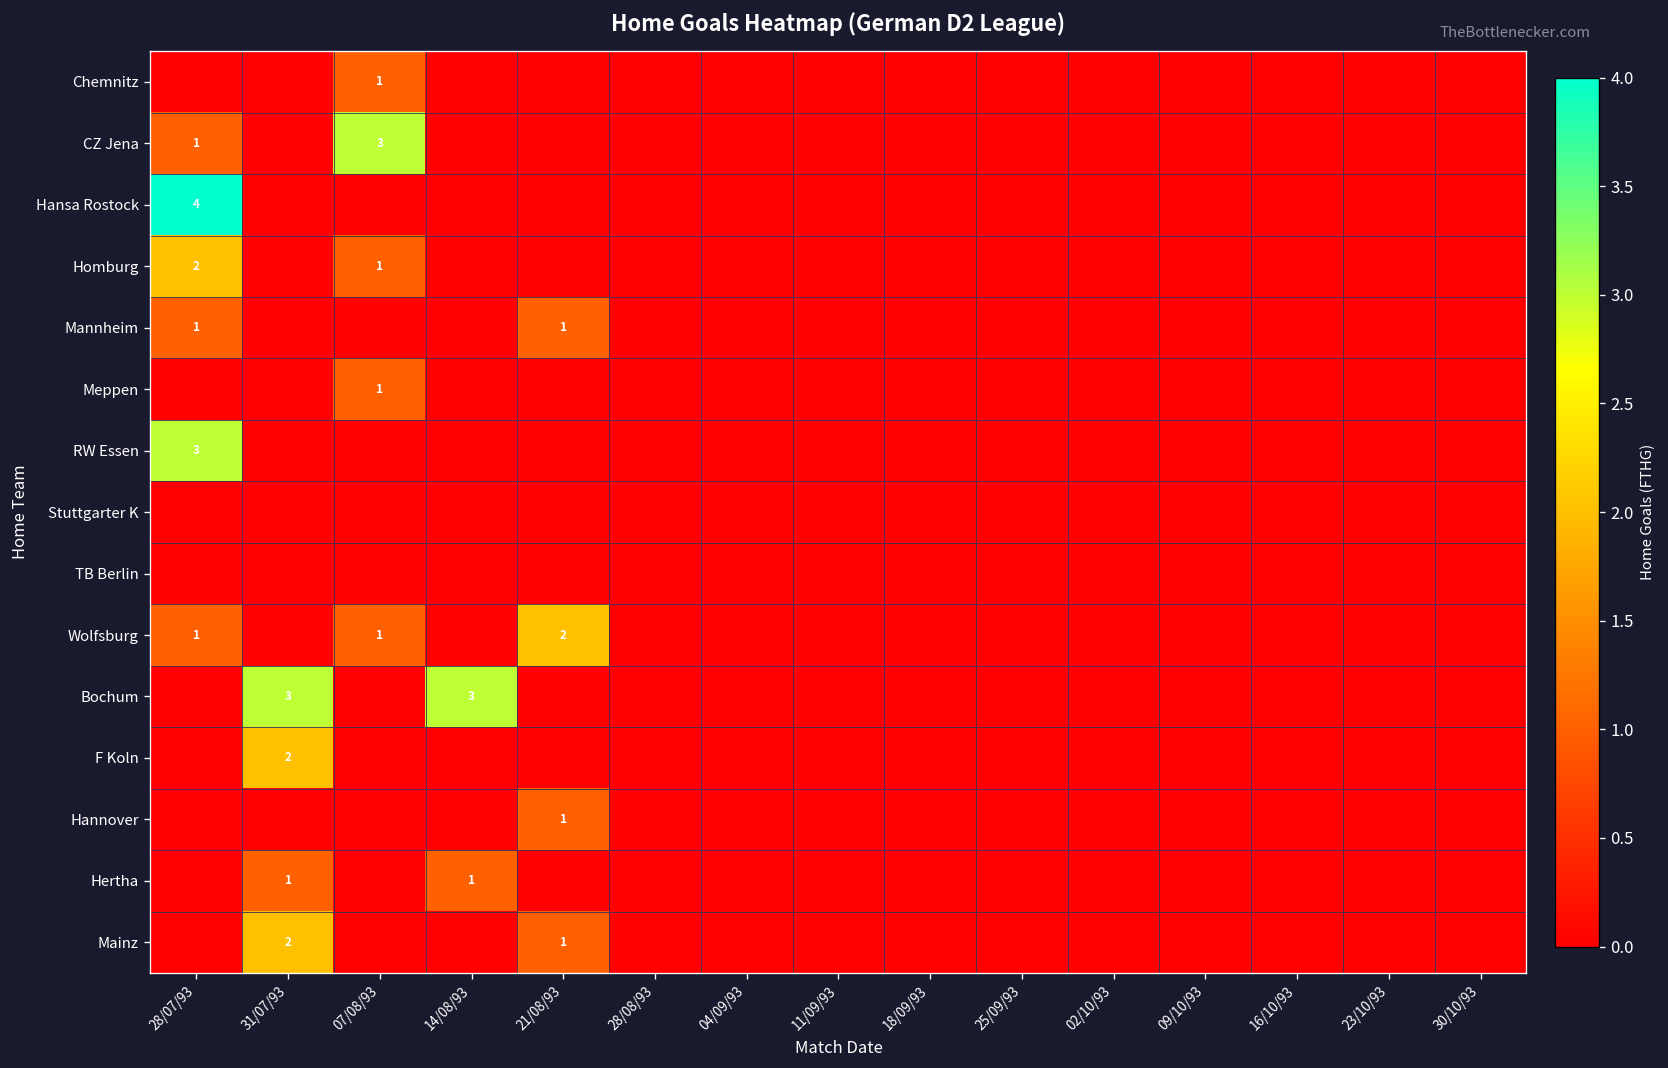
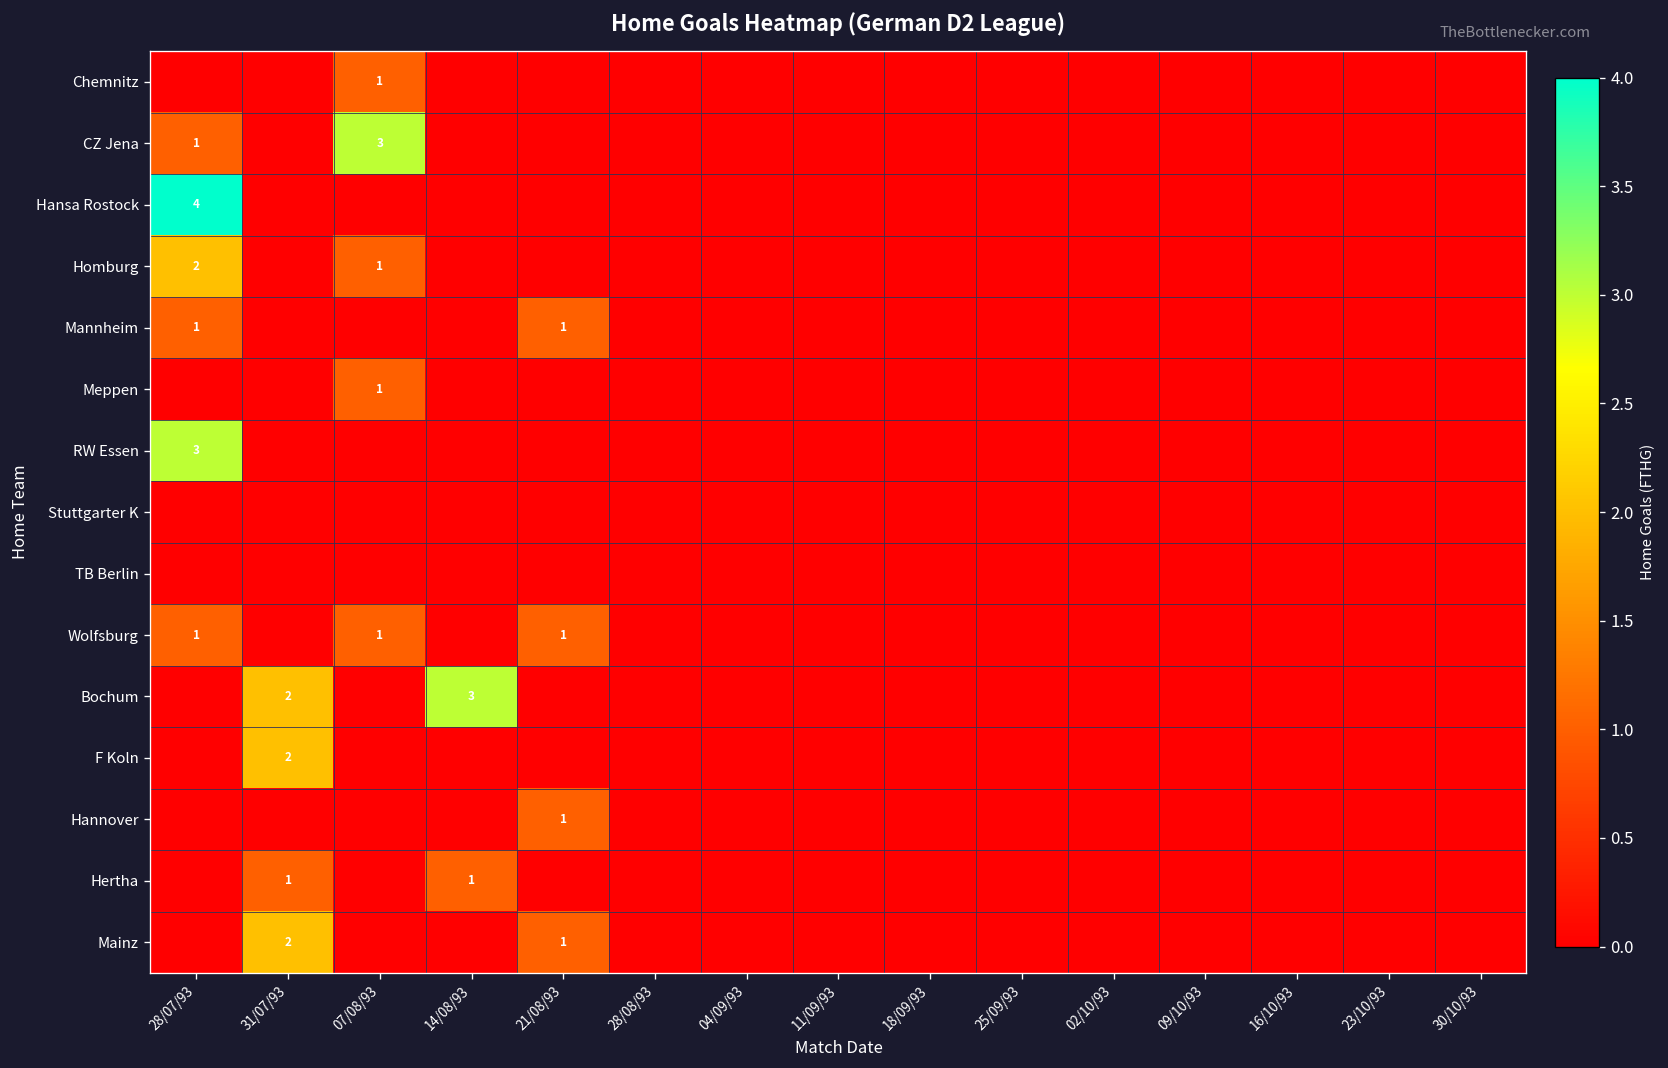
  {
    "Chemnitz": {
      "07/08/93": 1
    },
    "CZ Jena": {
      "28/07/93": 1,
      "07/08/93": 3
    },
    "Hansa Rostock": {
      "28/07/93": 4
    },
    "Homburg": {
      "28/07/93": 2,
      "07/08/93": 1
    },
    "Mannheim": {
      "28/07/93": 1,
      "21/08/93": 1
    },
    "Meppen": {
      "07/08/93": 1
    },
    "RW Essen": {
      "28/07/93": 3
    },
    "Wolfsburg": {
      "28/07/93": 1,
      "07/08/93": 1,
-     "21/08/93": 2
+     "21/08/93": 1
    },
    "Bochum": {
-     "31/07/93": 3,
+     "31/07/93": 2,
      "14/08/93": 3
    },
    "F Koln": {
      "31/07/93": 2
    },
    "Hannover": {
      "21/08/93": 1
    },
    "Hertha": {
      "31/07/93": 1,
      "14/08/93": 1
    },
    "Mainz": {
      "31/07/93": 2,
      "21/08/93": 1
    }
  }
